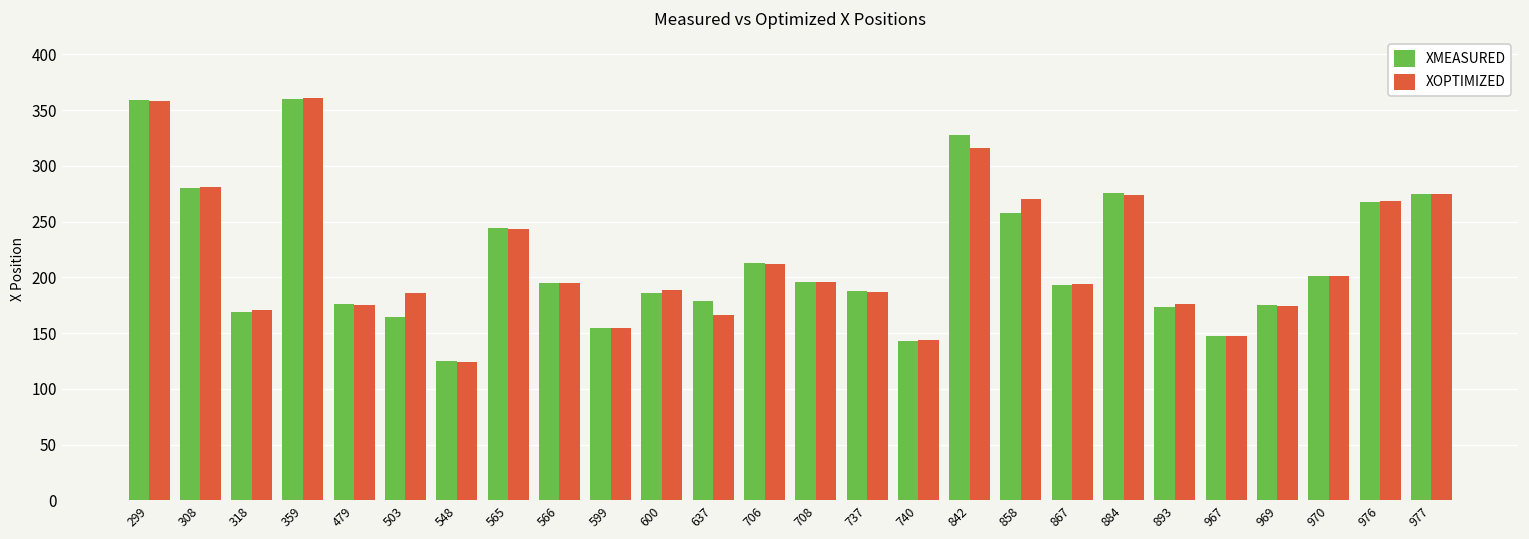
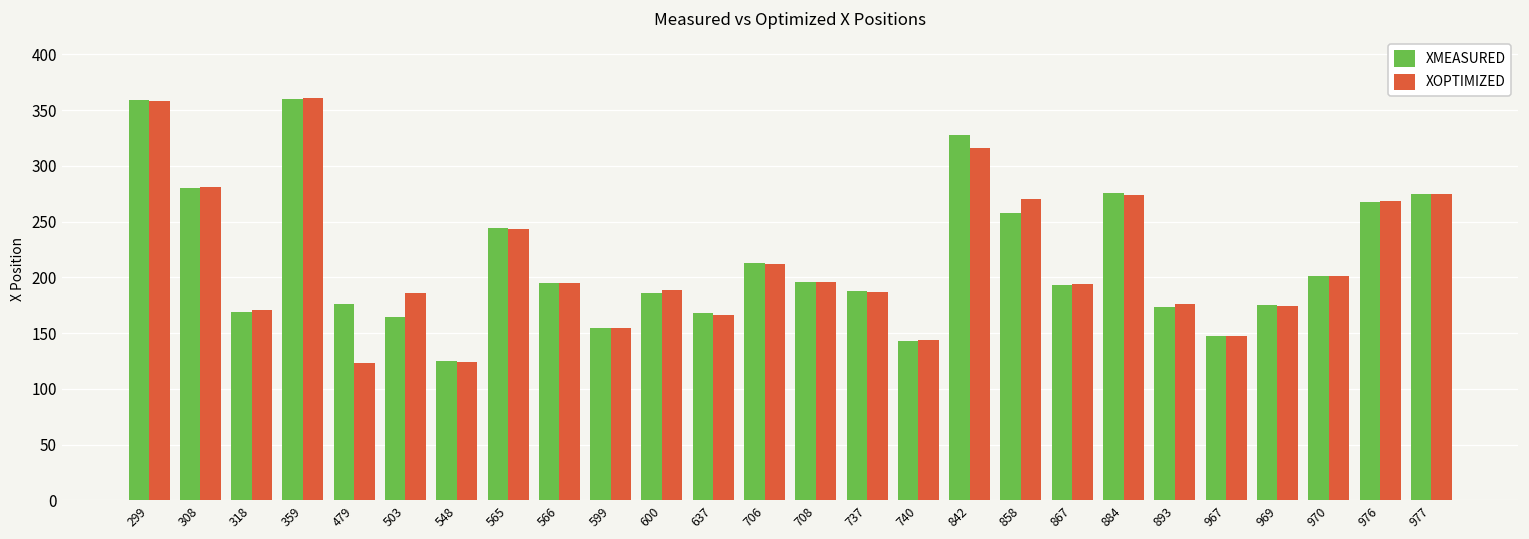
  {
    "XMEASURED": {
      "299": 359,
      "308": 280,
      "318": 169,
      "359": 360,
      "479": 176,
      "503": 164,
      "548": 125,
      "565": 244,
      "566": 195,
      "599": 155,
      "600": 186,
-     "637": 178,
+     "637": 168,
      "706": 212,
      "708": 196,
      "737": 188,
      "740": 143,
      "842": 327,
      "858": 257,
      "867": 193,
      "884": 276,
      "893": 173,
      "967": 148,
      "969": 175,
      "970": 201,
      "976": 268,
      "977": 275
    },
    "XOPTIMIZED": {
      "299": 359,
      "308": 281,
      "318": 170,
      "359": 361,
-     "479": 175,
+     "479": 123,
      "503": 186,
      "548": 124,
      "565": 243,
      "566": 195,
      "599": 154,
      "600": 189,
      "637": 166,
      "706": 212,
      "708": 196,
      "737": 187,
      "740": 144,
      "842": 316,
      "858": 270,
      "867": 194,
      "884": 274,
      "893": 176,
      "967": 147,
      "969": 174,
      "970": 201,
      "976": 269,
      "977": 274
    }
  }
